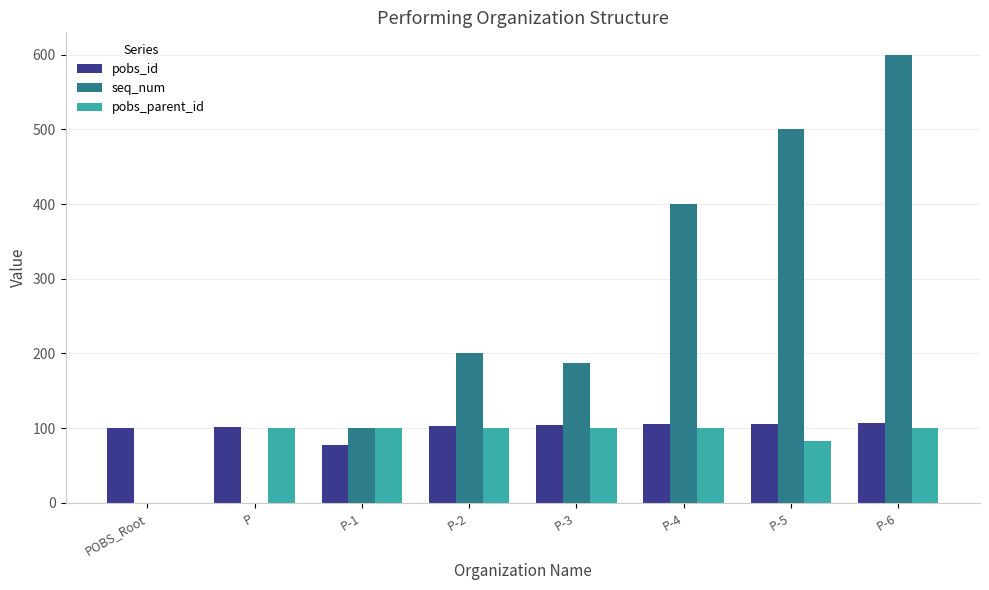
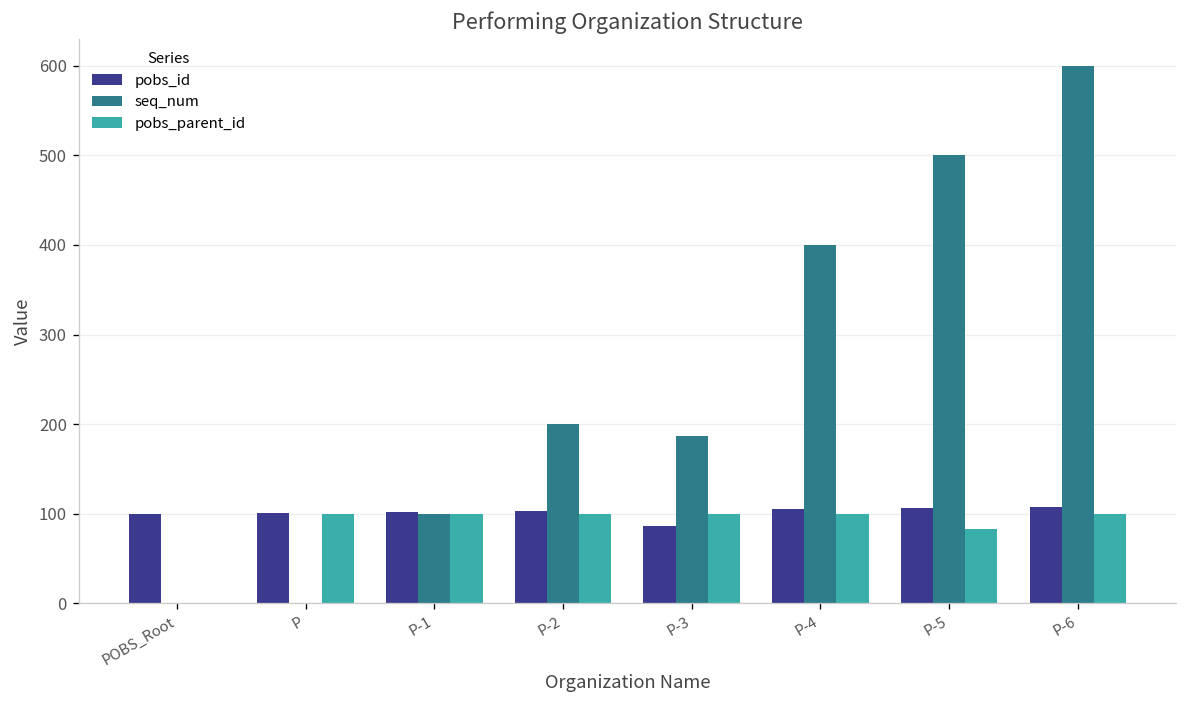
  {
    "pobs_id": {
      "POBS_Root": 100,
      "P": 100,
-     "P-1": 80,
+     "P-1": 100,
      "P-2": 100,
-     "P-3": 100,
+     "P-3": 90,
      "P-4": 110,
      "P-5": 110,
      "P-6": 110
    },
    "seq_num": {
      "POBS_Root": 0,
      "P": 0,
      "P-1": 100,
      "P-2": 200,
      "P-3": 190,
      "P-4": 400,
      "P-5": 500,
      "P-6": 600
    },
    "pobs_parent_id": {
      "POBS_Root": 0,
      "P": 100,
      "P-1": 100,
      "P-2": 100,
      "P-3": 100,
      "P-4": 100,
      "P-5": 80,
      "P-6": 100
    }
  }
